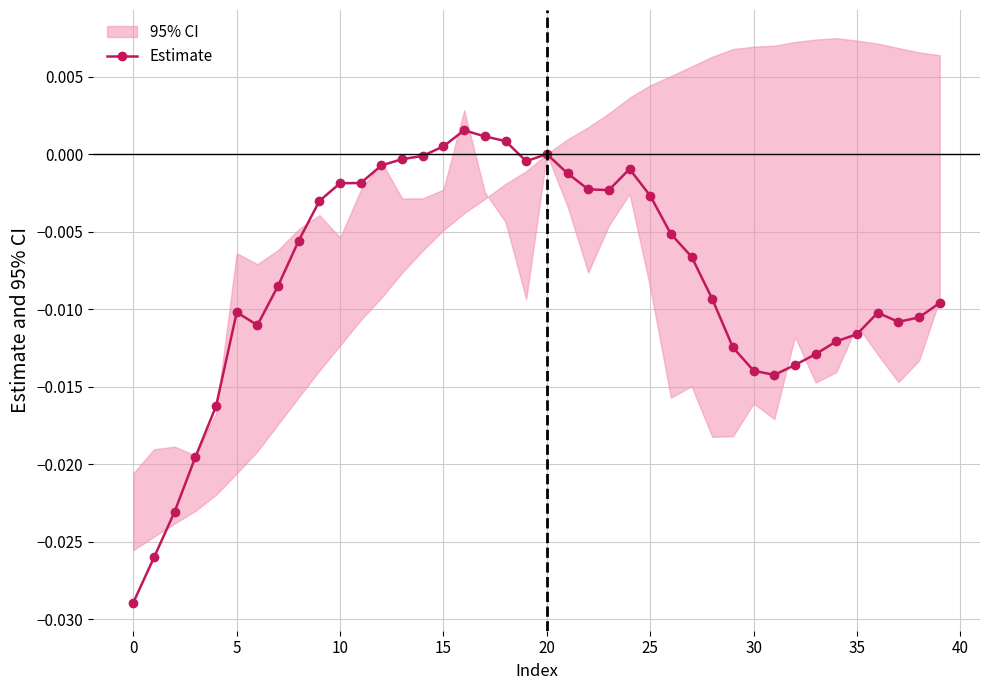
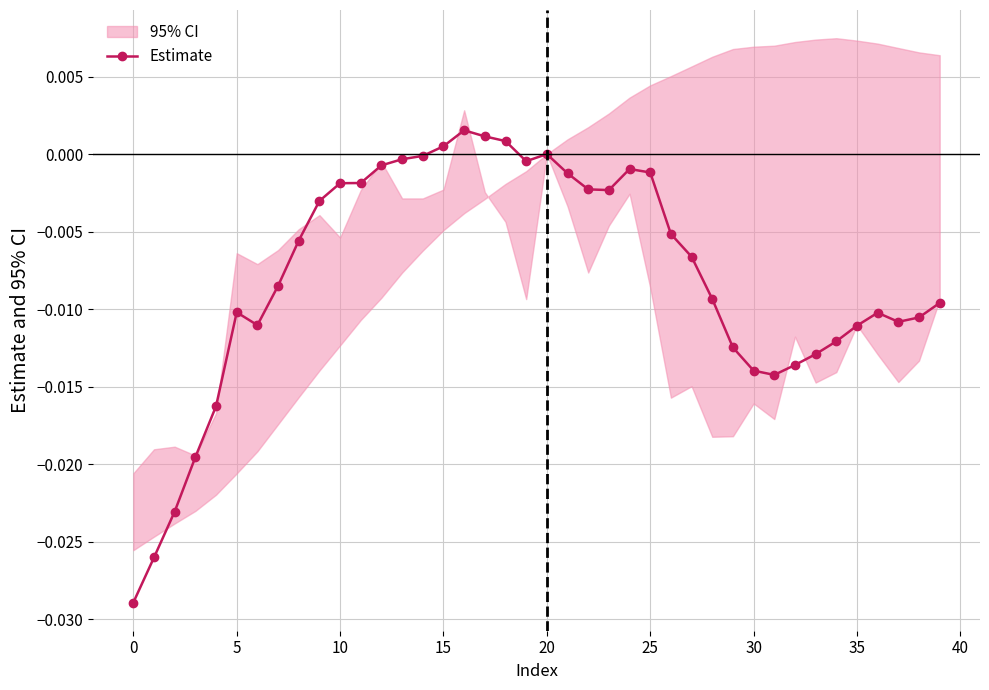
  {
    "Estimate": {
      "0": -0.0289,
      "5": -0.0102,
      "10": -0.0019,
      "15": 0.0005,
-     "25": -0.0027,
+     "25": -0.0012,
      "30": -0.0140,
-     "35": -0.0116
+     "35": -0.0111
    }
  }
